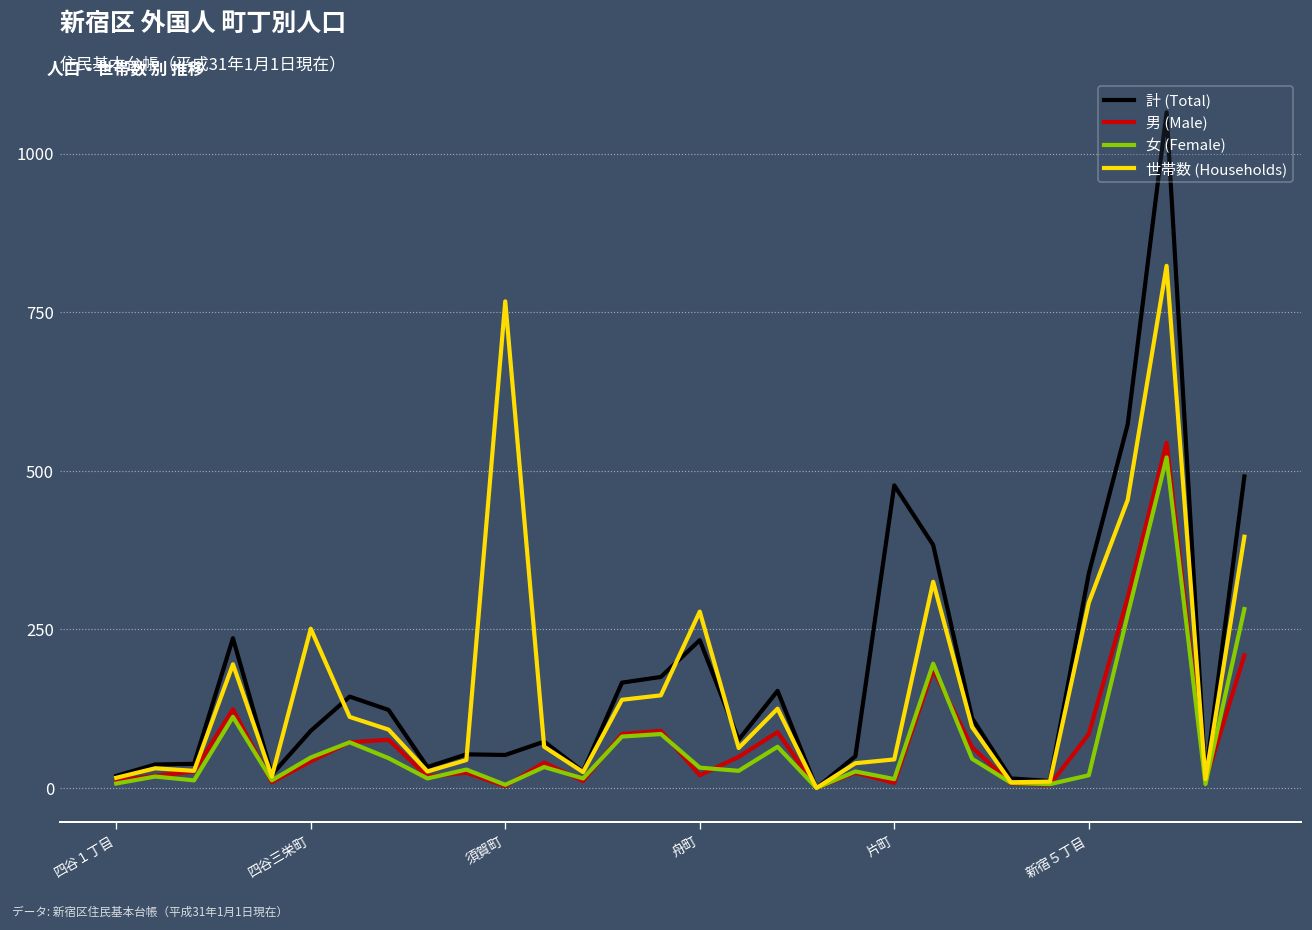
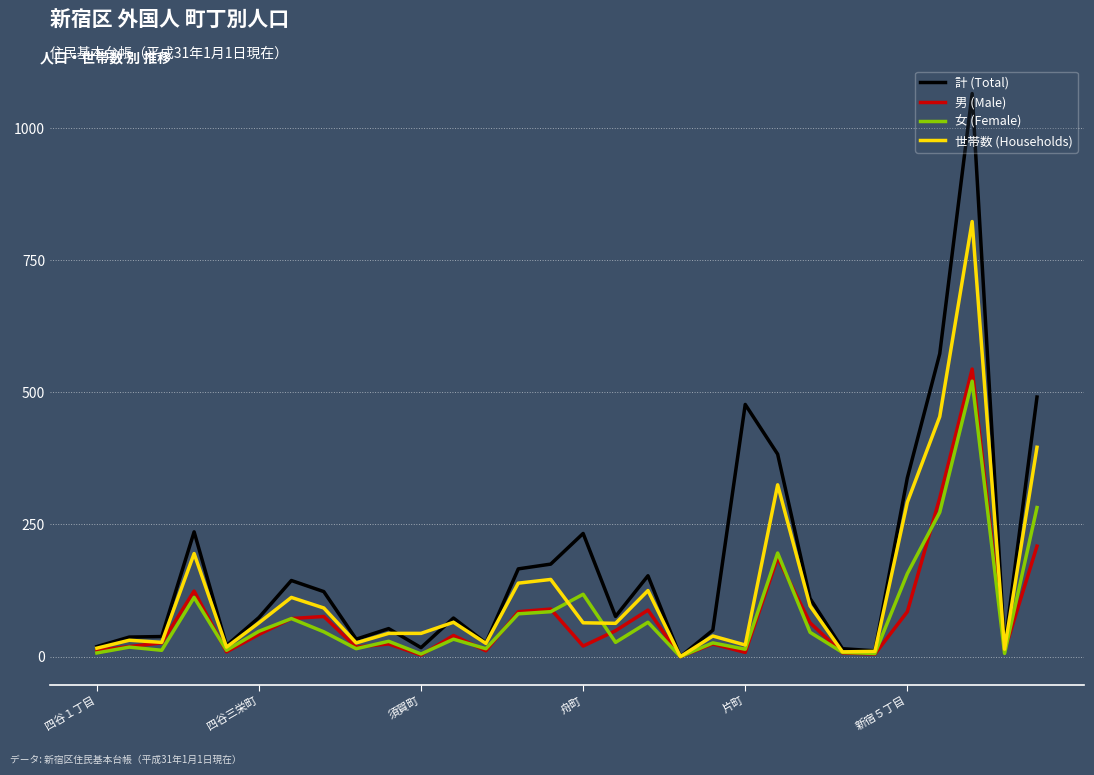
  {
    "計 (Total)": {
-     "四谷三栄町": 90,
-     "須賀町": 50,
+     "四谷三栄町": 70,
+     "須賀町": 20,
      "舟町": 230,
      "片町": 480,
      "新宿５丁目": 340
    },
    "男 (Male)": {
      "四谷三栄町": 40,
      "舟町": 20,
      "片町": 10,
      "新宿５丁目": 90
    },
    "女 (Female)": {
      "四谷１丁目": 10,
      "四谷三栄町": 50,
-     "舟町": 30,
+     "舟町": 120,
      "片町": 10,
-     "新宿５丁目": 20
+     "新宿５丁目": 160
    },
    "世帯数 (Households)": {
-     "四谷三栄町": 250,
-     "須賀町": 770,
-     "舟町": 280,
-     "片町": 50,
+     "四谷三栄町": 60,
+     "須賀町": 40,
+     "舟町": 60,
+     "片町": 20,
      "新宿５丁目": 290
    }
  }
